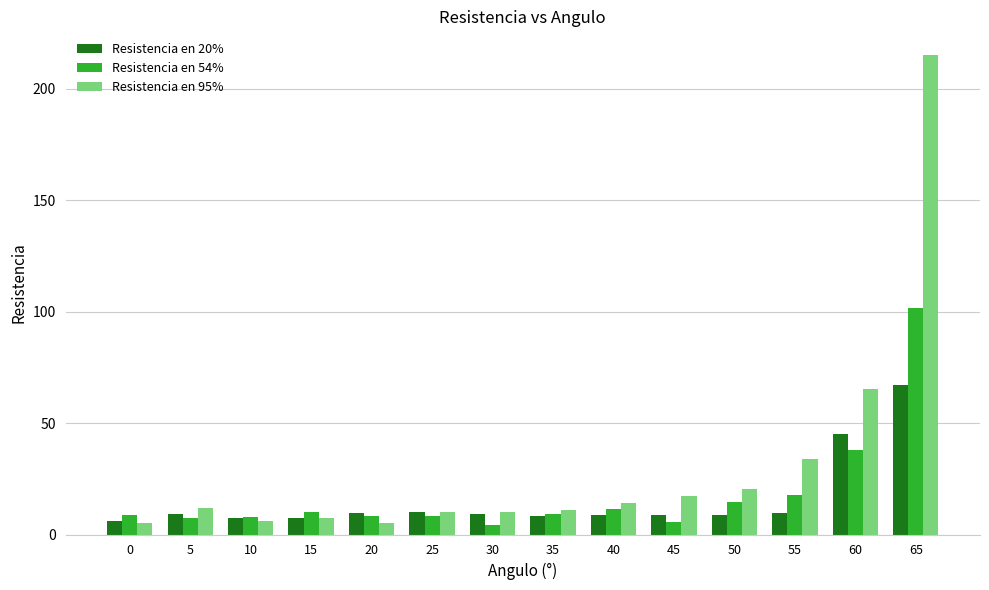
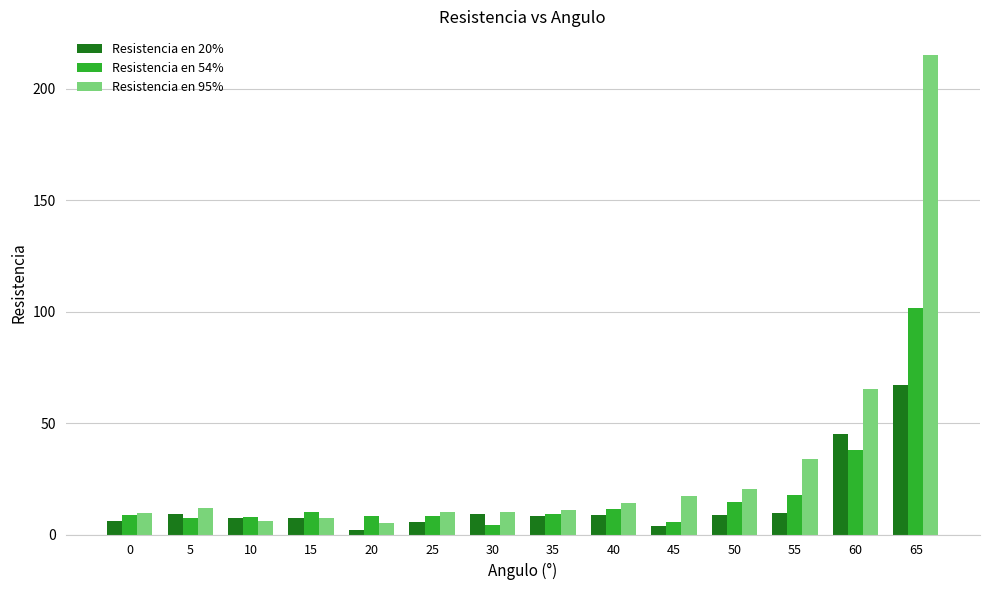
  {
    "Resistencia en 20%": {
      "0": 6,
      "5": 9,
      "10": 7,
      "15": 7,
-     "20": 10,
-     "25": 10,
+     "20": 2,
+     "25": 5,
      "30": 9,
      "35": 8,
      "40": 9,
-     "45": 9,
+     "45": 4,
      "50": 9,
      "55": 10,
      "60": 45,
      "65": 67
    },
    "Resistencia en 54%": {
      "0": 9,
      "5": 8,
      "10": 8,
      "15": 10,
      "20": 9,
      "25": 8,
      "30": 4,
      "35": 9,
      "40": 12,
      "45": 5,
      "50": 14,
      "55": 18,
      "60": 38,
      "65": 102
    },
    "Resistencia en 95%": {
-     "0": 5,
+     "0": 10,
      "5": 12,
      "10": 6,
      "15": 7,
      "20": 5,
      "25": 10,
      "30": 10,
      "35": 11,
      "40": 14,
      "45": 17,
      "50": 20,
      "55": 34,
      "60": 65,
      "65": 215
    }
  }
